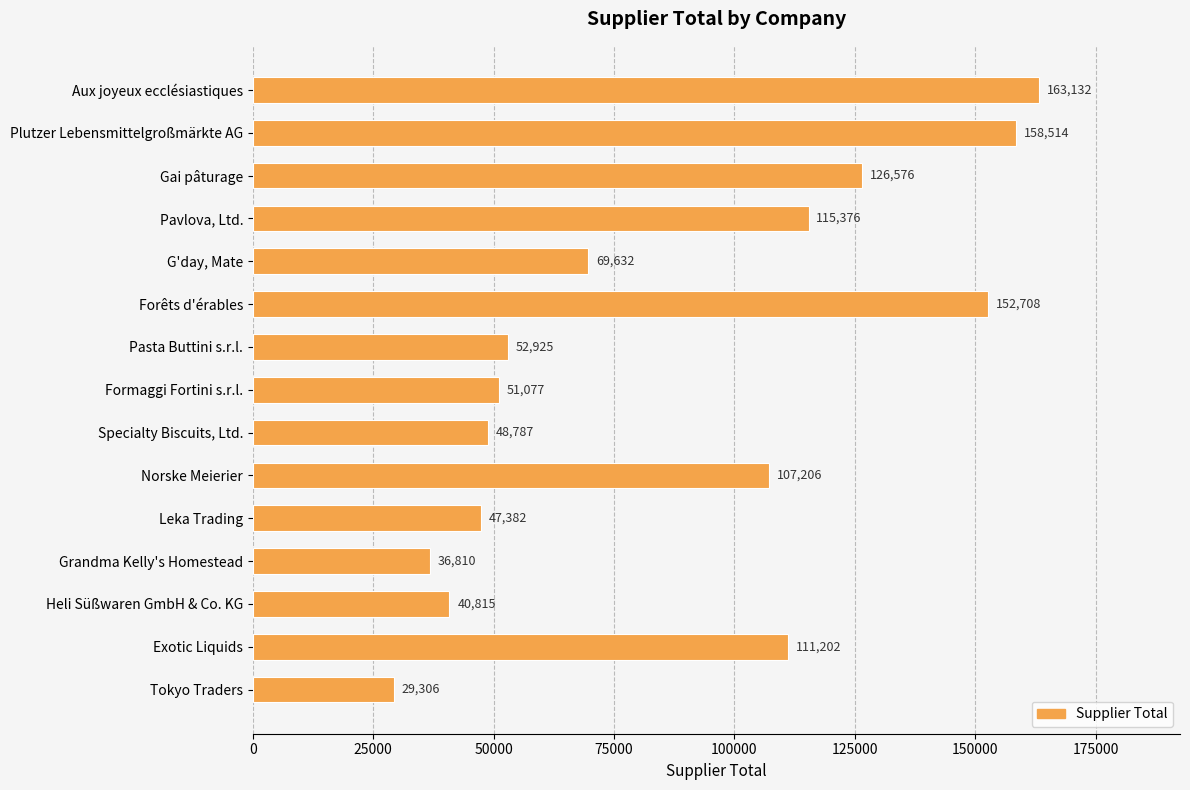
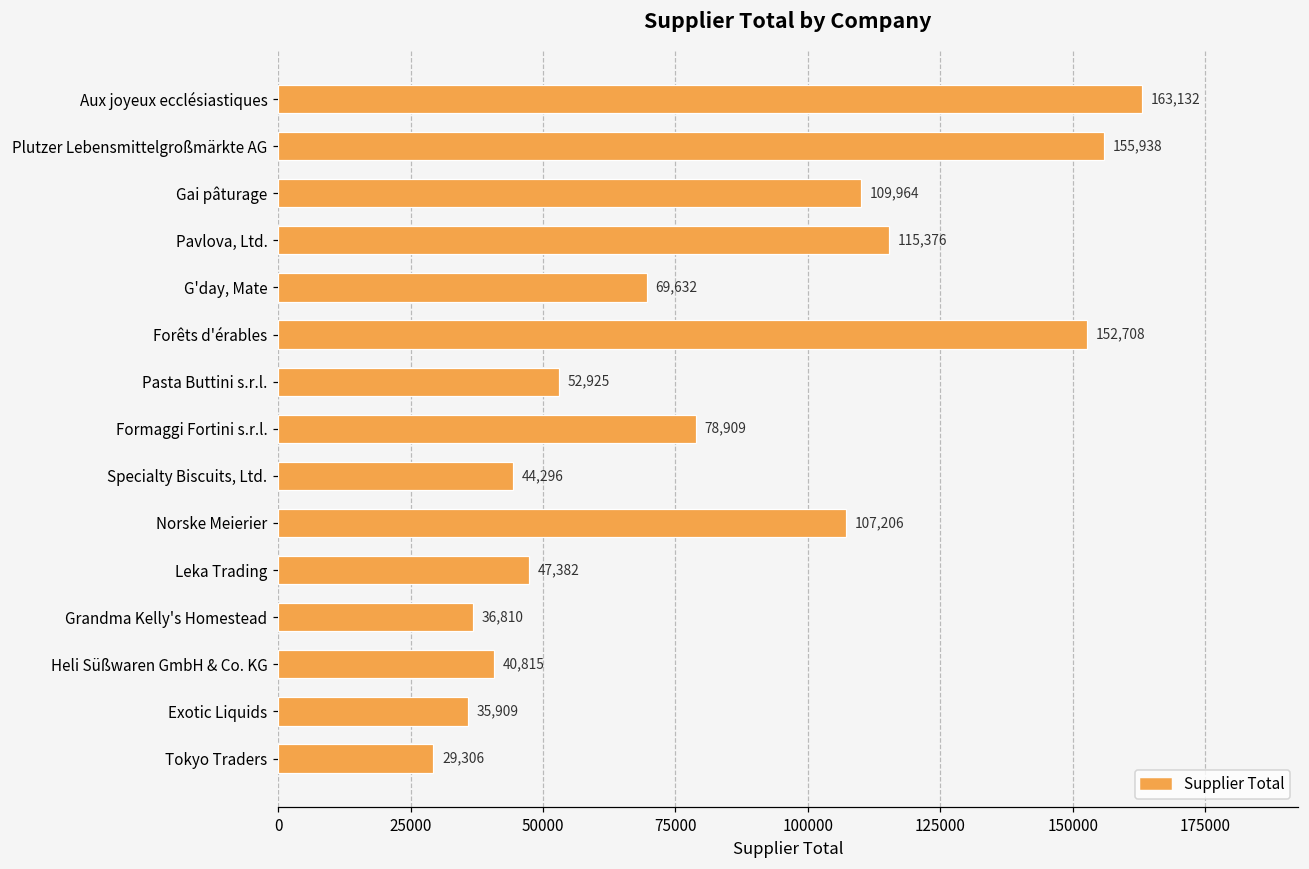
  {
    "Aux joyeux ecclésiastiques": "163,132",
-   "Plutzer Lebensmittelgroßmärkte AG": "158,514",
-   "Gai pâturage": "126,576",
+   "Plutzer Lebensmittelgroßmärkte AG": "155,938",
+   "Gai pâturage": "109,964",
    "Pavlova, Ltd.": "115,376",
    "G'day, Mate": "69,632",
    "Forêts d'érables": "152,708",
    "Pasta Buttini s.r.l.": "52,925",
-   "Formaggi Fortini s.r.l.": "51,077",
-   "Specialty Biscuits, Ltd.": "48,787",
+   "Formaggi Fortini s.r.l.": "78,909",
+   "Specialty Biscuits, Ltd.": "44,296",
    "Norske Meierier": "107,206",
    "Leka Trading": "47,382",
    "Grandma Kelly's Homestead": "36,810",
    "Heli Süßwaren GmbH & Co. KG": "40,815",
-   "Exotic Liquids": "111,202",
+   "Exotic Liquids": "35,909",
    "Tokyo Traders": "29,306"
  }
